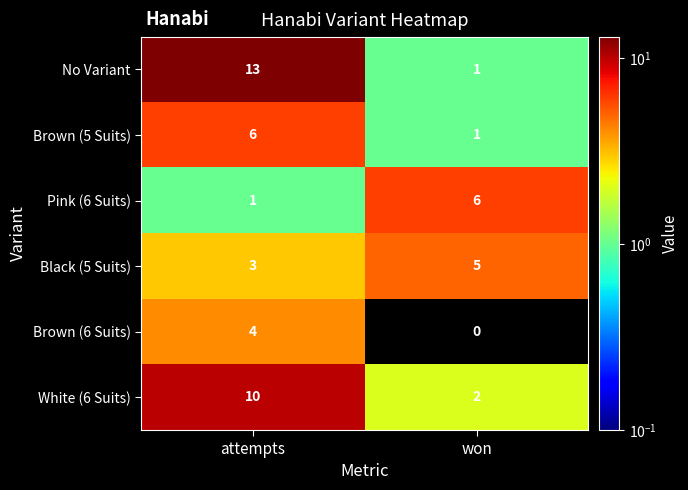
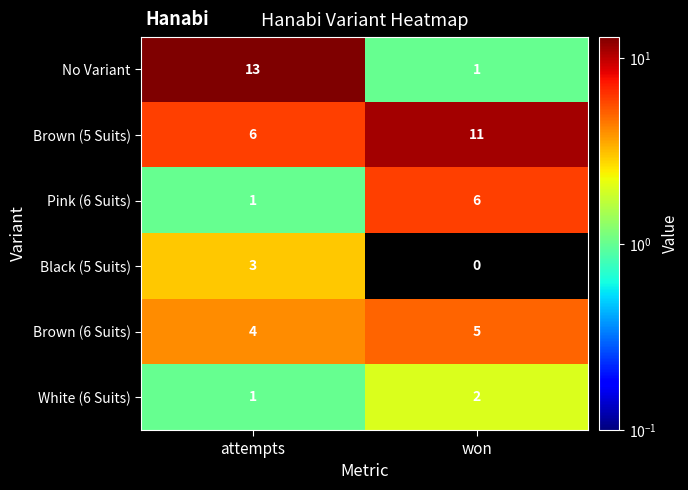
  {
    "No Variant": {
      "attempts": 13,
      "won": 1
    },
    "Brown (5 Suits)": {
      "attempts": 6,
-     "won": 1
+     "won": 11
    },
    "Pink (6 Suits)": {
      "attempts": 1,
      "won": 6
    },
    "Black (5 Suits)": {
      "attempts": 3,
-     "won": 5
+     "won": 0
    },
    "Brown (6 Suits)": {
      "attempts": 4,
-     "won": 0
+     "won": 5
    },
    "White (6 Suits)": {
-     "attempts": 10,
+     "attempts": 1,
      "won": 2
    }
  }
